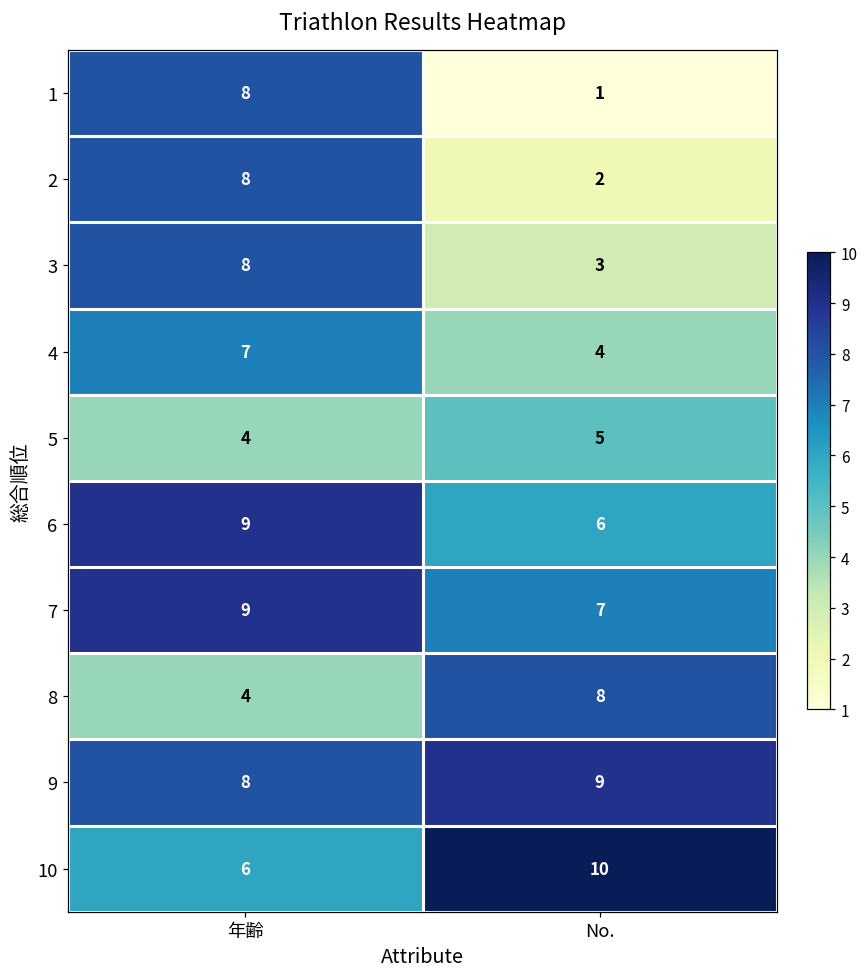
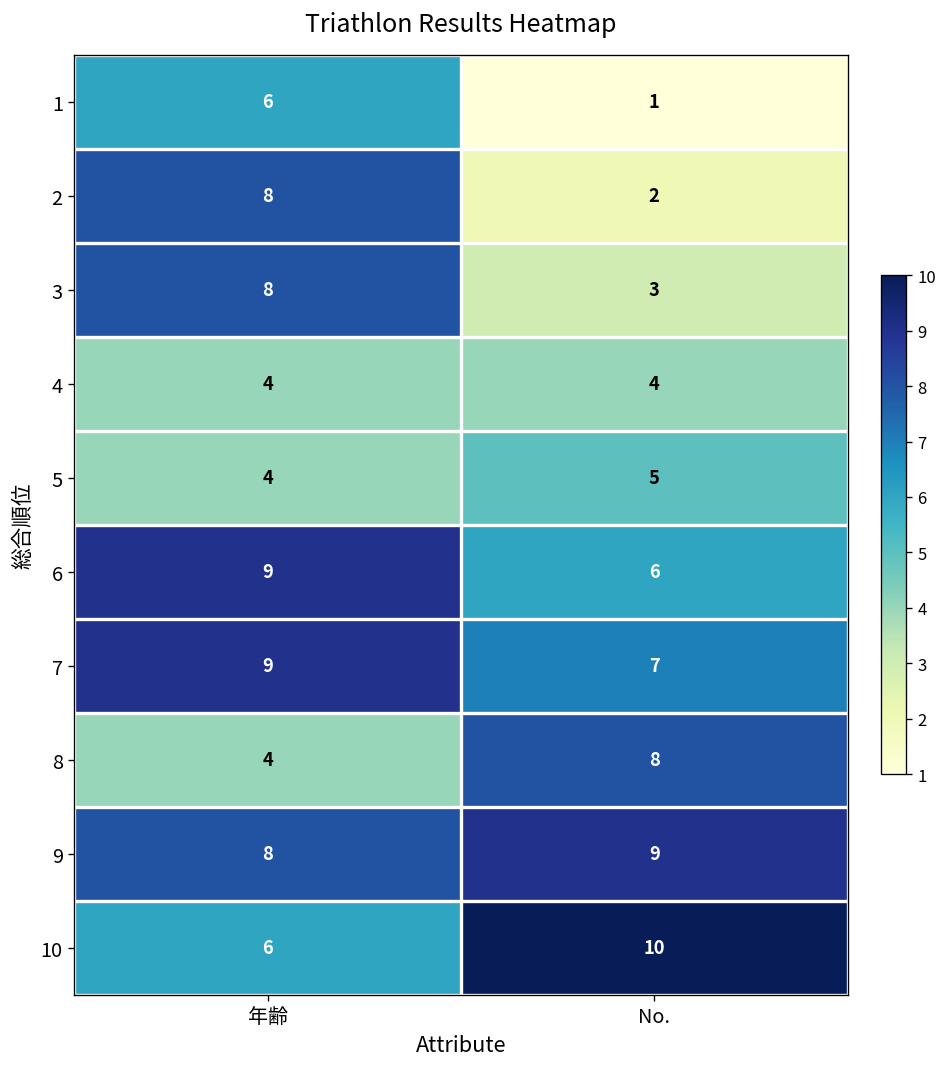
  {
    "1": {
-     "年齢": 8,
+     "年齢": 6,
      "No.": 1
    },
    "2": {
      "年齢": 8,
      "No.": 2
    },
    "3": {
      "年齢": 8,
      "No.": 3
    },
    "4": {
-     "年齢": 7,
+     "年齢": 4,
      "No.": 4
    },
    "5": {
      "年齢": 4,
      "No.": 5
    },
    "6": {
      "年齢": 9,
      "No.": 6
    },
    "7": {
      "年齢": 9,
      "No.": 7
    },
    "8": {
      "年齢": 4,
      "No.": 8
    },
    "9": {
      "年齢": 8,
      "No.": 9
    },
    "10": {
      "年齢": 6,
      "No.": 10
    }
  }
